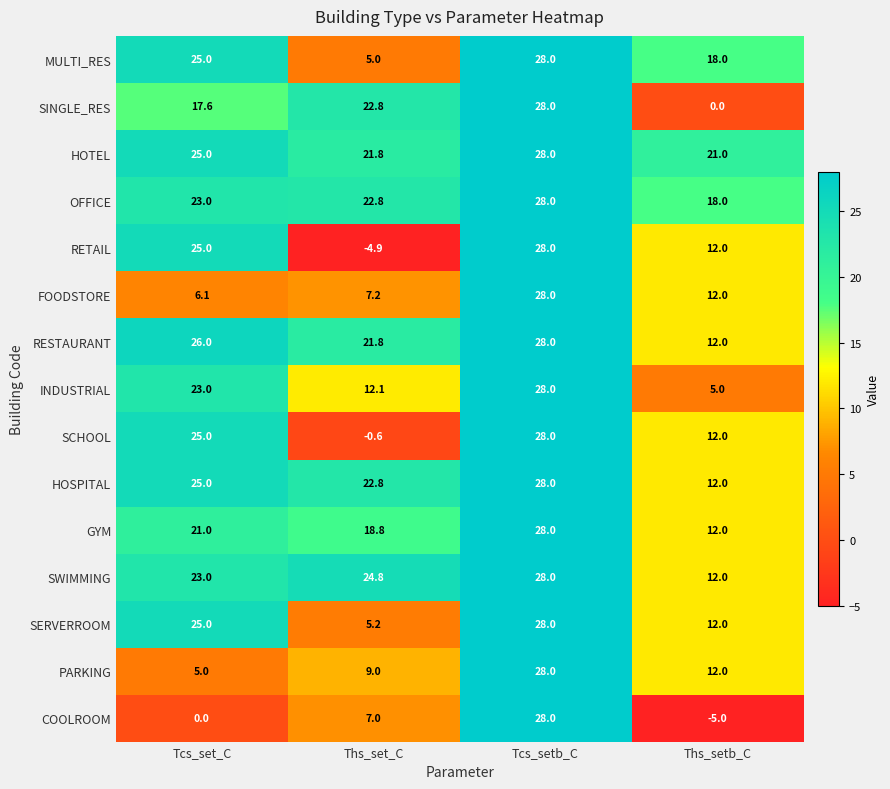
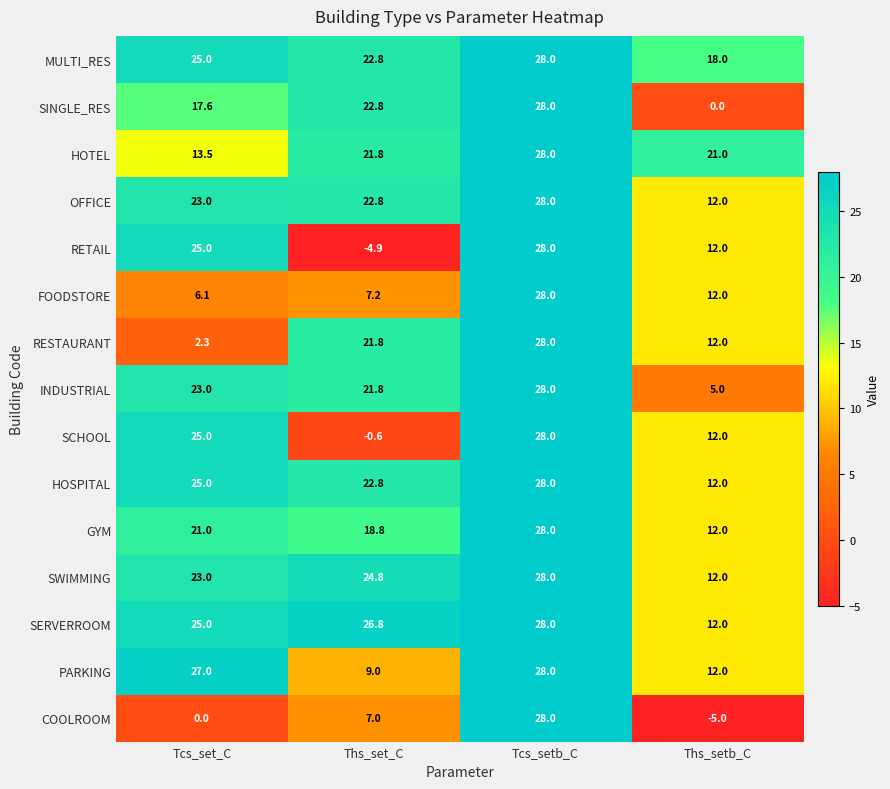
  {
    "MULTI_RES": {
      "Tcs_set_C": 25.0,
-     "Ths_set_C": 5.0,
+     "Ths_set_C": 22.8,
      "Tcs_setb_C": 28.0,
      "Ths_setb_C": 18.0
    },
    "SINGLE_RES": {
      "Tcs_set_C": 17.6,
      "Ths_set_C": 22.8,
      "Tcs_setb_C": 28.0,
      "Ths_setb_C": 0.0
    },
    "HOTEL": {
-     "Tcs_set_C": 25.0,
+     "Tcs_set_C": 13.5,
      "Ths_set_C": 21.8,
      "Tcs_setb_C": 28.0,
      "Ths_setb_C": 21.0
    },
    "OFFICE": {
      "Tcs_set_C": 23.0,
      "Ths_set_C": 22.8,
      "Tcs_setb_C": 28.0,
-     "Ths_setb_C": 18.0
+     "Ths_setb_C": 12.0
    },
    "RETAIL": {
      "Tcs_set_C": 25.0,
      "Ths_set_C": -4.9,
      "Tcs_setb_C": 28.0,
      "Ths_setb_C": 12.0
    },
    "FOODSTORE": {
      "Tcs_set_C": 6.1,
      "Ths_set_C": 7.2,
      "Tcs_setb_C": 28.0,
      "Ths_setb_C": 12.0
    },
    "RESTAURANT": {
-     "Tcs_set_C": 26.0,
+     "Tcs_set_C": 2.3,
      "Ths_set_C": 21.8,
      "Tcs_setb_C": 28.0,
      "Ths_setb_C": 12.0
    },
    "INDUSTRIAL": {
      "Tcs_set_C": 23.0,
-     "Ths_set_C": 12.1,
+     "Ths_set_C": 21.8,
      "Tcs_setb_C": 28.0,
      "Ths_setb_C": 5.0
    },
    "SCHOOL": {
      "Tcs_set_C": 25.0,
      "Ths_set_C": -0.6,
      "Tcs_setb_C": 28.0,
      "Ths_setb_C": 12.0
    },
    "HOSPITAL": {
      "Tcs_set_C": 25.0,
      "Ths_set_C": 22.8,
      "Tcs_setb_C": 28.0,
      "Ths_setb_C": 12.0
    },
    "GYM": {
      "Tcs_set_C": 21.0,
      "Ths_set_C": 18.8,
      "Tcs_setb_C": 28.0,
      "Ths_setb_C": 12.0
    },
    "SWIMMING": {
      "Tcs_set_C": 23.0,
      "Ths_set_C": 24.8,
      "Tcs_setb_C": 28.0,
      "Ths_setb_C": 12.0
    },
    "SERVERROOM": {
      "Tcs_set_C": 25.0,
-     "Ths_set_C": 5.2,
+     "Ths_set_C": 26.8,
      "Tcs_setb_C": 28.0,
      "Ths_setb_C": 12.0
    },
    "PARKING": {
-     "Tcs_set_C": 5.0,
+     "Tcs_set_C": 27.0,
      "Ths_set_C": 9.0,
      "Tcs_setb_C": 28.0,
      "Ths_setb_C": 12.0
    },
    "COOLROOM": {
      "Tcs_set_C": 0.0,
      "Ths_set_C": 7.0,
      "Tcs_setb_C": 28.0,
      "Ths_setb_C": -5.0
    }
  }
